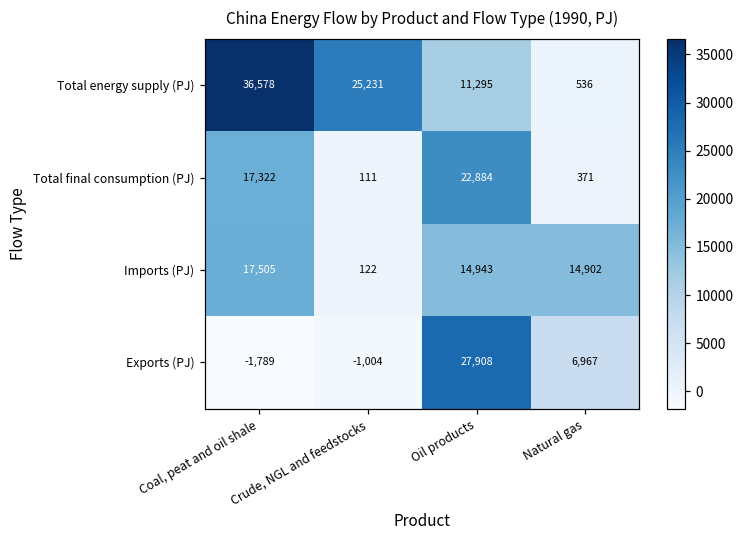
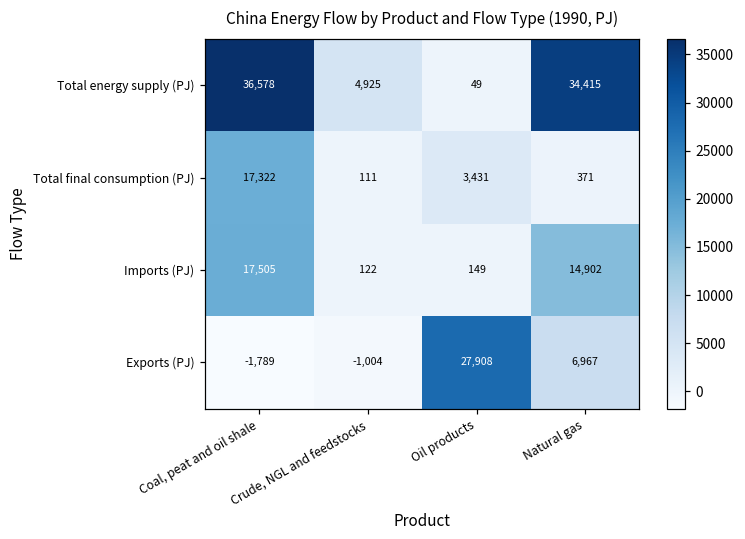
  {
    "Total energy supply (PJ)": {
      "Coal, peat and oil shale": "36,578",
-     "Crude, NGL and feedstocks": "25,231",
-     "Oil products": "11,295",
-     "Natural gas": "536"
+     "Crude, NGL and feedstocks": "4,925",
+     "Oil products": "49",
+     "Natural gas": "34,415"
    },
    "Total final consumption (PJ)": {
      "Coal, peat and oil shale": "17,322",
      "Crude, NGL and feedstocks": "111",
-     "Oil products": "22,884",
+     "Oil products": "3,431",
      "Natural gas": "371"
    },
    "Imports (PJ)": {
      "Coal, peat and oil shale": "17,505",
      "Crude, NGL and feedstocks": "122",
-     "Oil products": "14,943",
+     "Oil products": "149",
      "Natural gas": "14,902"
    },
    "Exports (PJ)": {
      "Coal, peat and oil shale": "-1,789",
      "Crude, NGL and feedstocks": "-1,004",
      "Oil products": "27,908",
      "Natural gas": "6,967"
    }
  }
